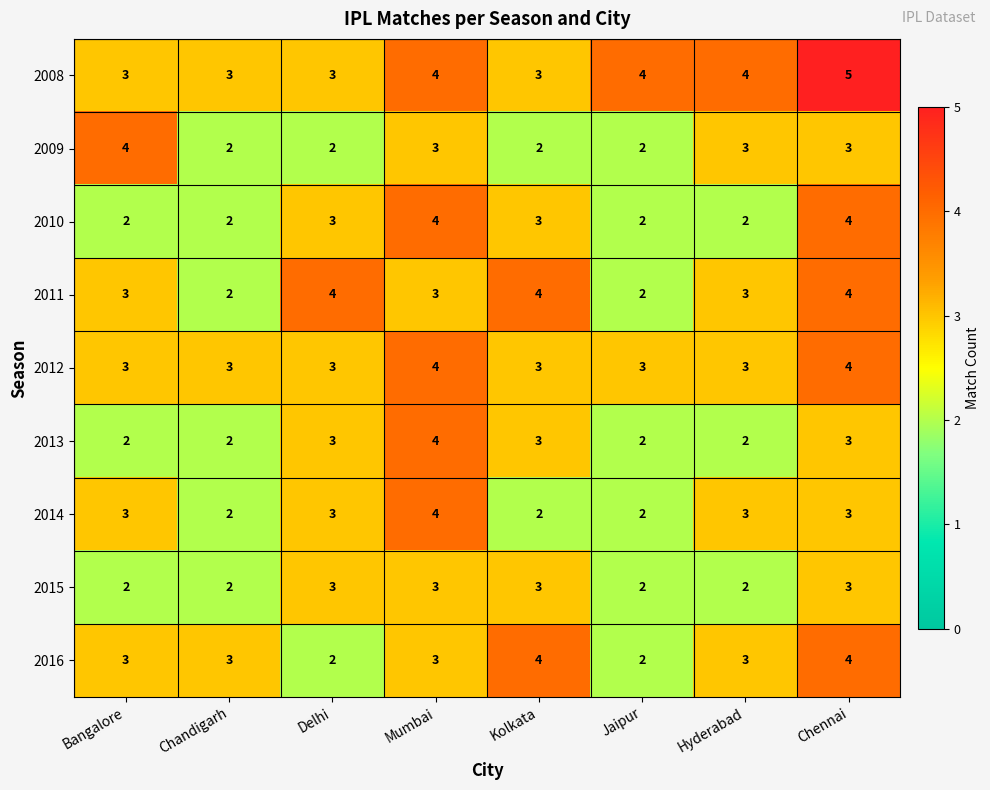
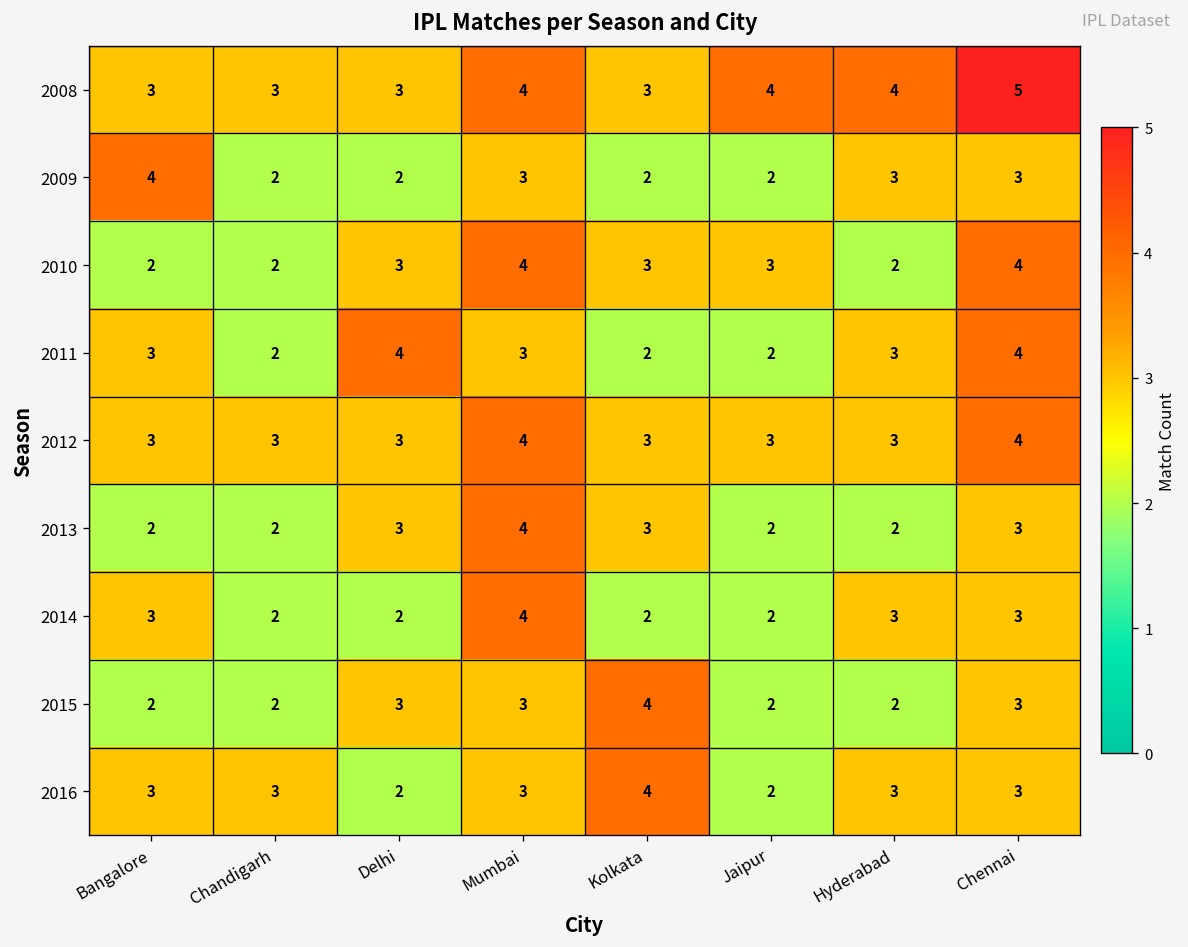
  {
    "2008": {
      "Bangalore": 3,
      "Chandigarh": 3,
      "Delhi": 3,
      "Mumbai": 4,
      "Kolkata": 3,
      "Jaipur": 4,
      "Hyderabad": 4,
      "Chennai": 5
    },
    "2009": {
      "Bangalore": 4,
      "Chandigarh": 2,
      "Delhi": 2,
      "Mumbai": 3,
      "Kolkata": 2,
      "Jaipur": 2,
      "Hyderabad": 3,
      "Chennai": 3
    },
    "2010": {
      "Bangalore": 2,
      "Chandigarh": 2,
      "Delhi": 3,
      "Mumbai": 4,
      "Kolkata": 3,
-     "Jaipur": 2,
+     "Jaipur": 3,
      "Hyderabad": 2,
      "Chennai": 4
    },
    "2011": {
      "Bangalore": 3,
      "Chandigarh": 2,
      "Delhi": 4,
      "Mumbai": 3,
-     "Kolkata": 4,
+     "Kolkata": 2,
      "Jaipur": 2,
      "Hyderabad": 3,
      "Chennai": 4
    },
    "2012": {
      "Bangalore": 3,
      "Chandigarh": 3,
      "Delhi": 3,
      "Mumbai": 4,
      "Kolkata": 3,
      "Jaipur": 3,
      "Hyderabad": 3,
      "Chennai": 4
    },
    "2013": {
      "Bangalore": 2,
      "Chandigarh": 2,
      "Delhi": 3,
      "Mumbai": 4,
      "Kolkata": 3,
      "Jaipur": 2,
      "Hyderabad": 2,
      "Chennai": 3
    },
    "2014": {
      "Bangalore": 3,
      "Chandigarh": 2,
-     "Delhi": 3,
+     "Delhi": 2,
      "Mumbai": 4,
      "Kolkata": 2,
      "Jaipur": 2,
      "Hyderabad": 3,
      "Chennai": 3
    },
    "2015": {
      "Bangalore": 2,
      "Chandigarh": 2,
      "Delhi": 3,
      "Mumbai": 3,
-     "Kolkata": 3,
+     "Kolkata": 4,
      "Jaipur": 2,
      "Hyderabad": 2,
      "Chennai": 3
    },
    "2016": {
      "Bangalore": 3,
      "Chandigarh": 3,
      "Delhi": 2,
      "Mumbai": 3,
      "Kolkata": 4,
      "Jaipur": 2,
      "Hyderabad": 3,
-     "Chennai": 4
+     "Chennai": 3
    }
  }
